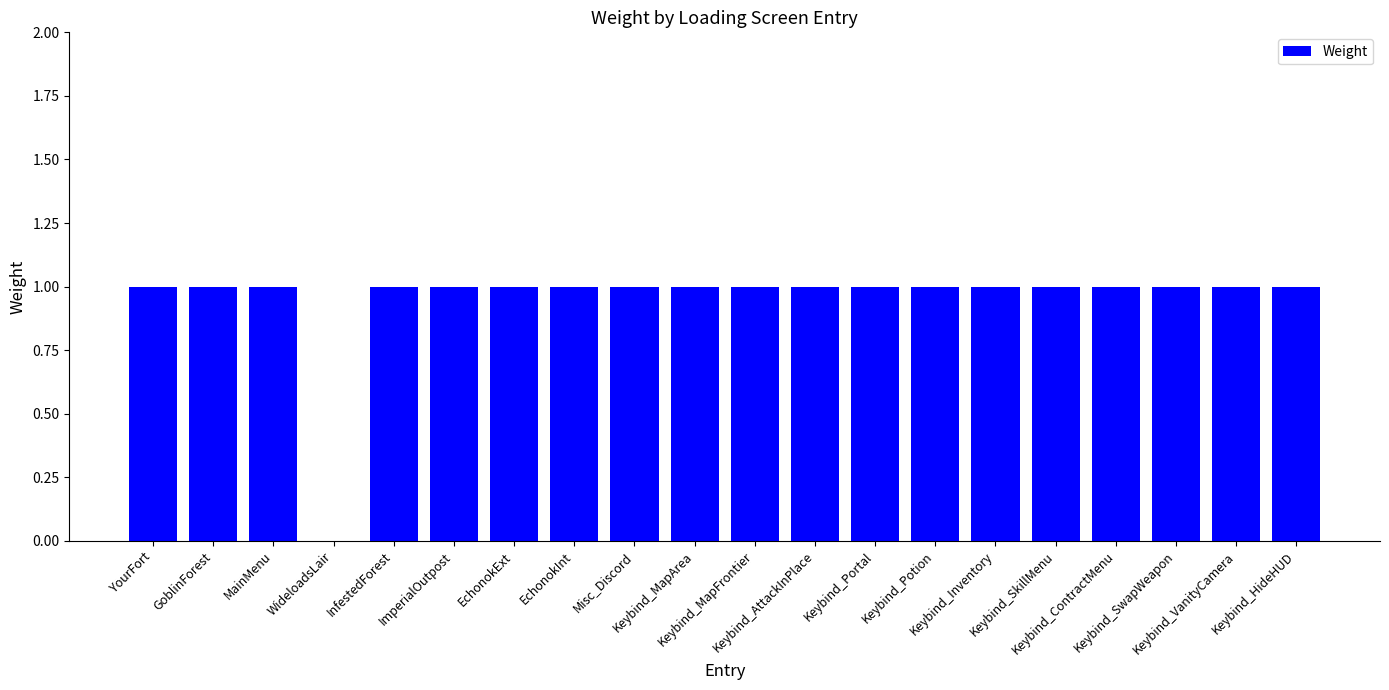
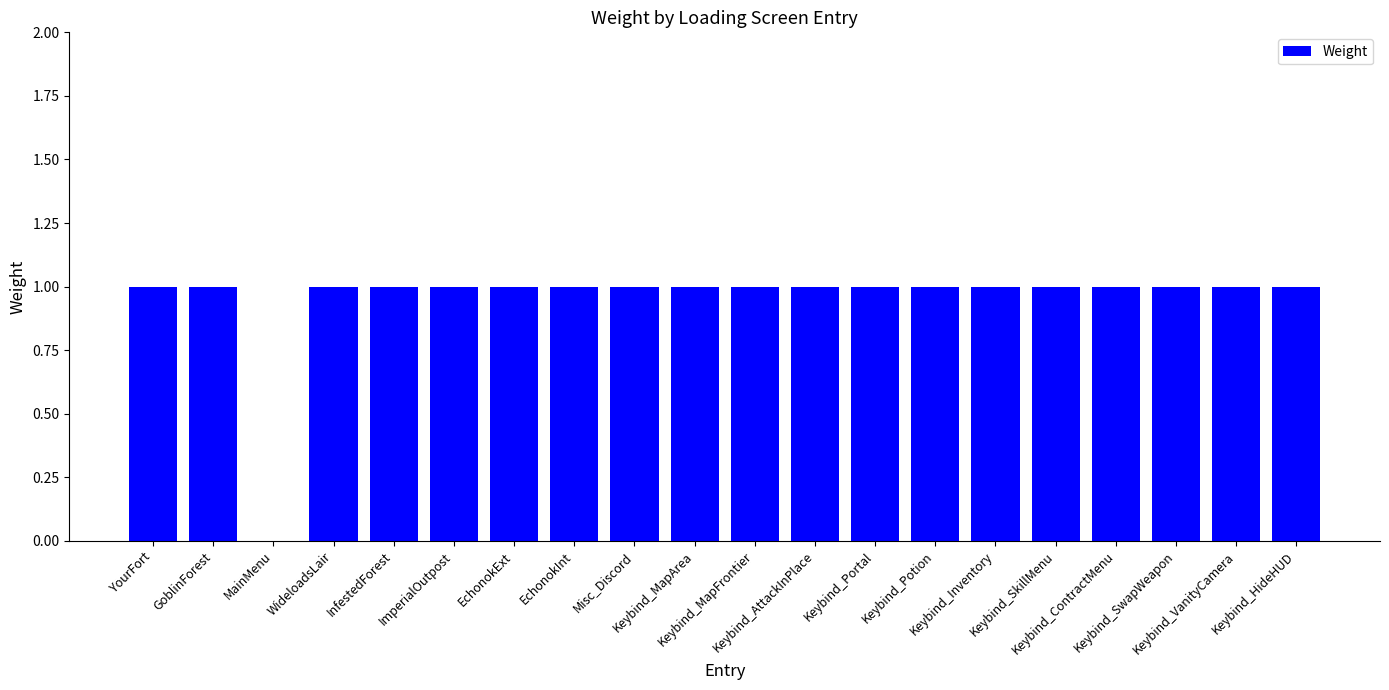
  {
    "YourFort": 1,
    "GoblinForest": 1,
-   "MainMenu": 1,
-   "WideloadsLair": 0,
+   "MainMenu": 0,
+   "WideloadsLair": 1,
    "InfestedForest": 1,
    "ImperialOutpost": 1,
    "EchonokExt": 1,
    "EchonokInt": 1,
    "Misc_Discord": 1,
    "Keybind_MapArea": 1,
    "Keybind_MapFrontier": 1,
    "Keybind_AttackInPlace": 1,
    "Keybind_Portal": 1,
    "Keybind_Potion": 1,
    "Keybind_Inventory": 1,
    "Keybind_SkillMenu": 1,
    "Keybind_ContractMenu": 1,
    "Keybind_SwapWeapon": 1,
    "Keybind_VanityCamera": 1,
    "Keybind_HideHUD": 1
  }
